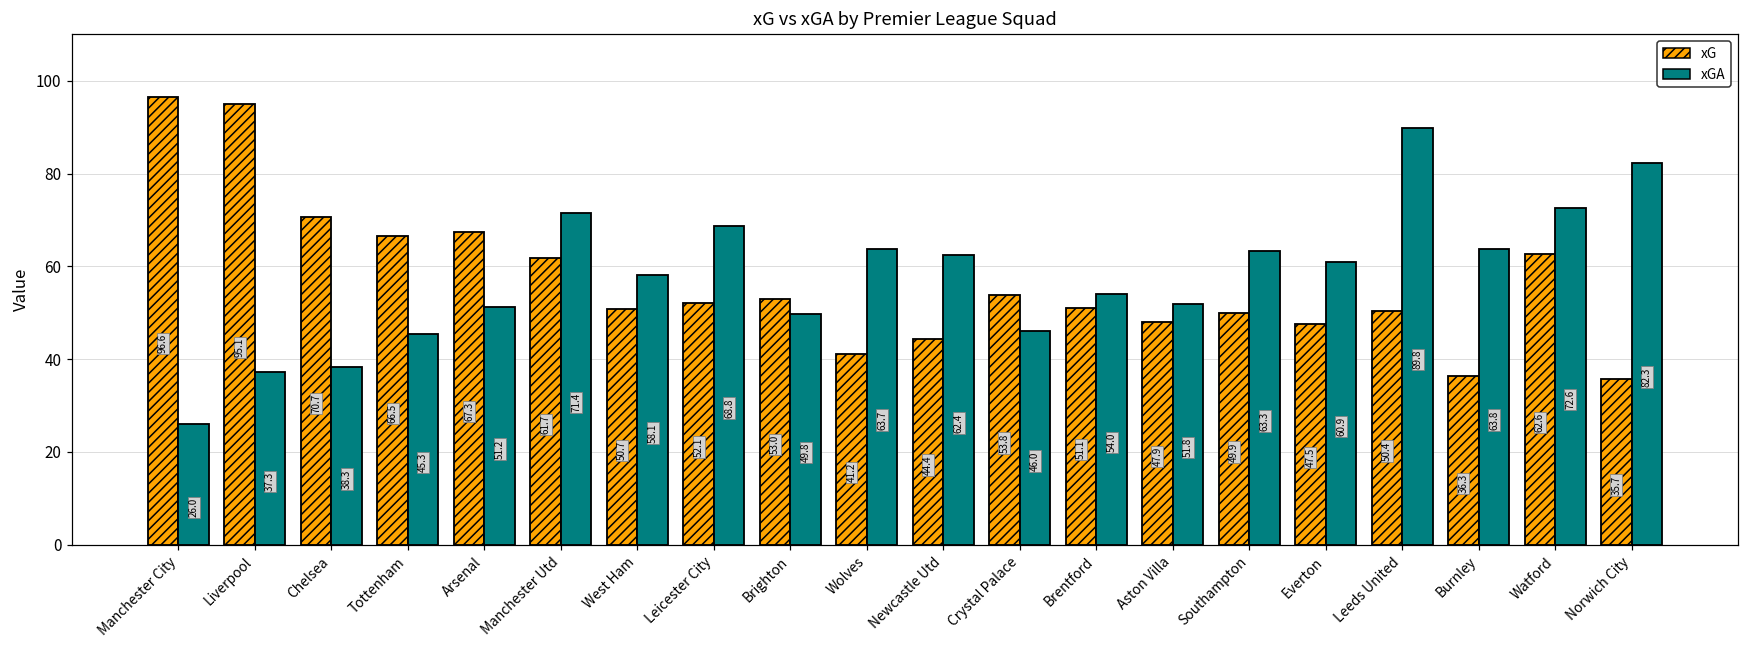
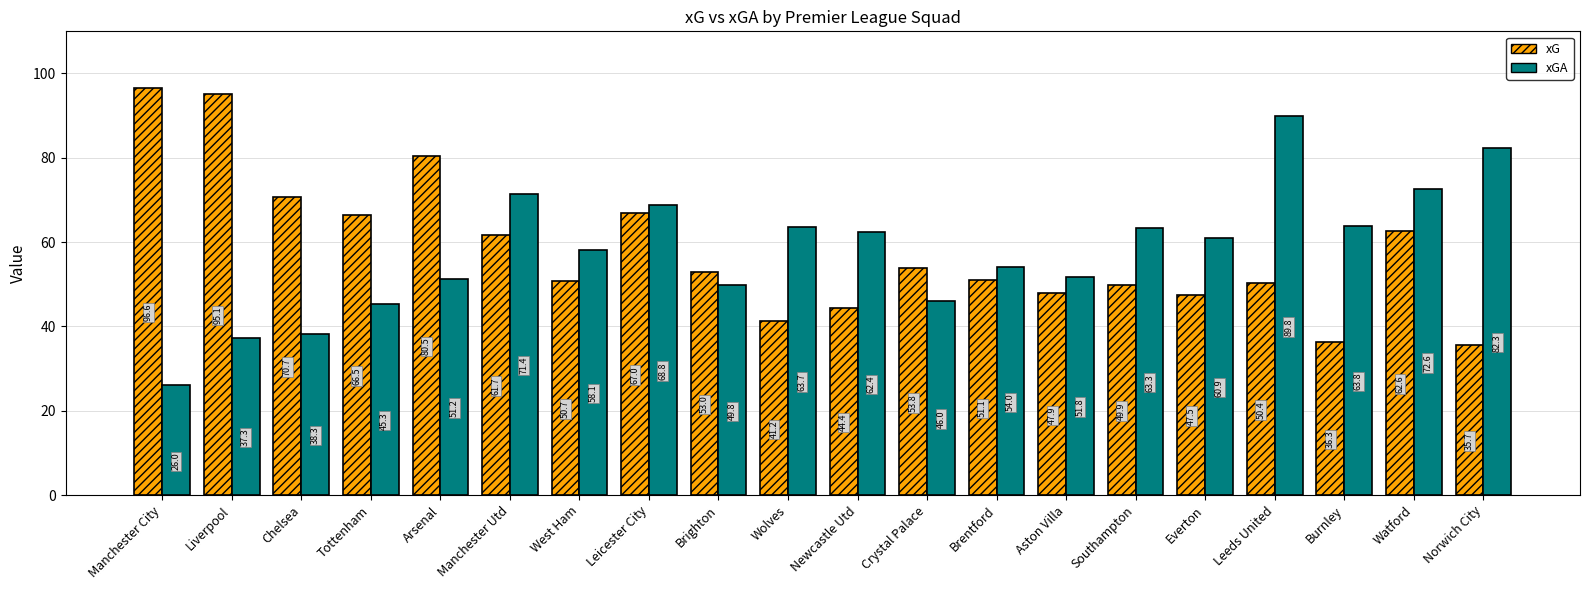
  {
    "xG": {
-     "Arsenal": 67.3,
-     "Leicester City": 52.1
+     "Arsenal": 80.5,
+     "Leicester City": 67.0
    }
  }
